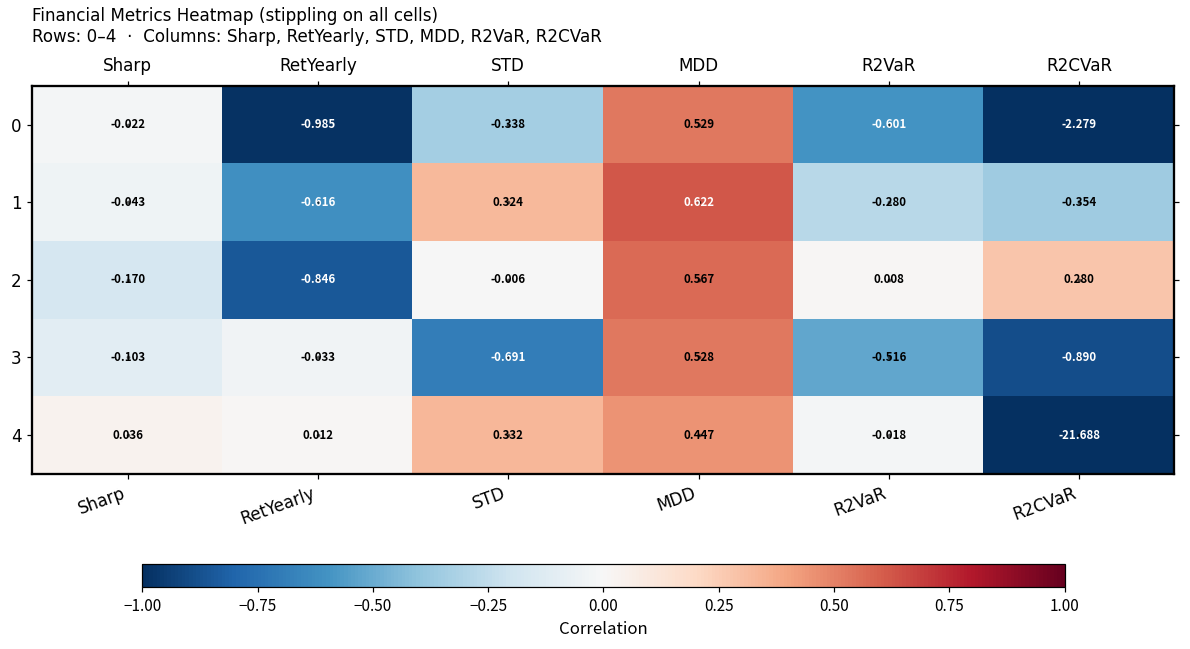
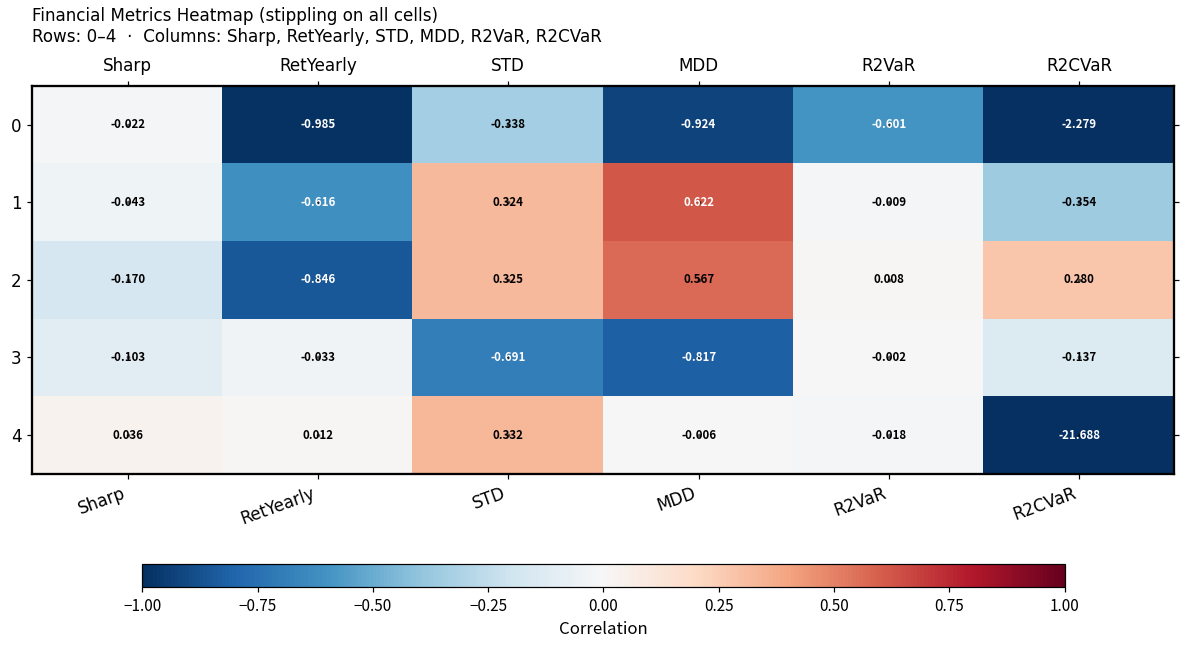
  {
    "0": {
-     "MDD": 0.529
+     "MDD": -0.924
    },
    "1": {
-     "R2VaR": -0.280
+     "R2VaR": -0.009
    },
    "2": {
-     "STD": -0.006
+     "STD": 0.325
    },
    "3": {
-     "MDD": 0.528,
-     "R2VaR": -0.516,
-     "R2CVaR": -0.890
+     "MDD": -0.817,
+     "R2VaR": -0.002,
+     "R2CVaR": -0.137
    },
    "4": {
-     "MDD": 0.447
+     "MDD": -0.006
    }
  }
